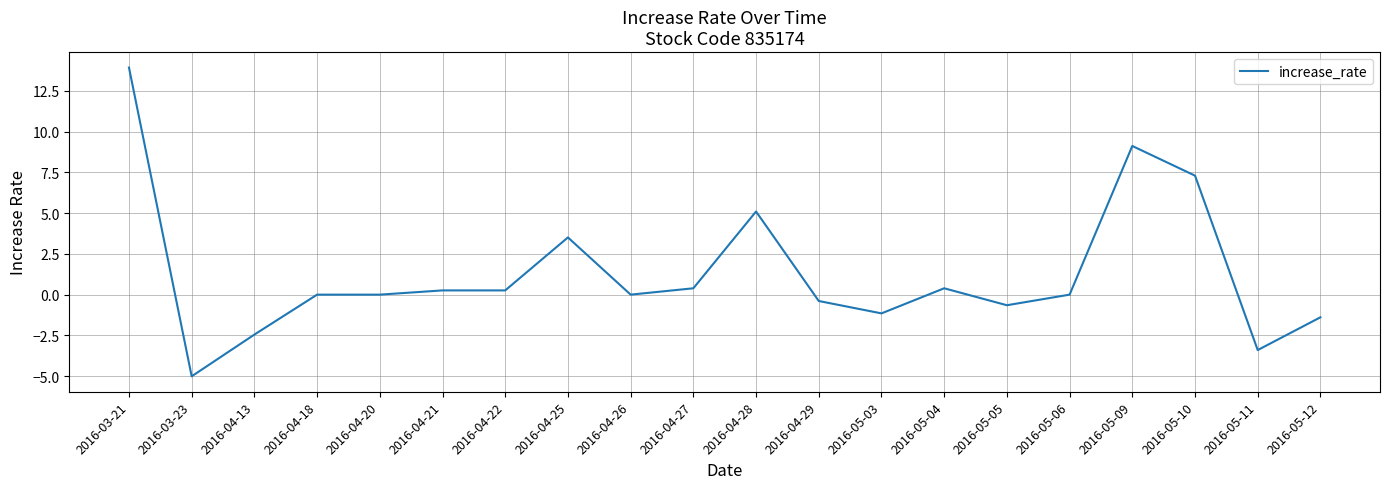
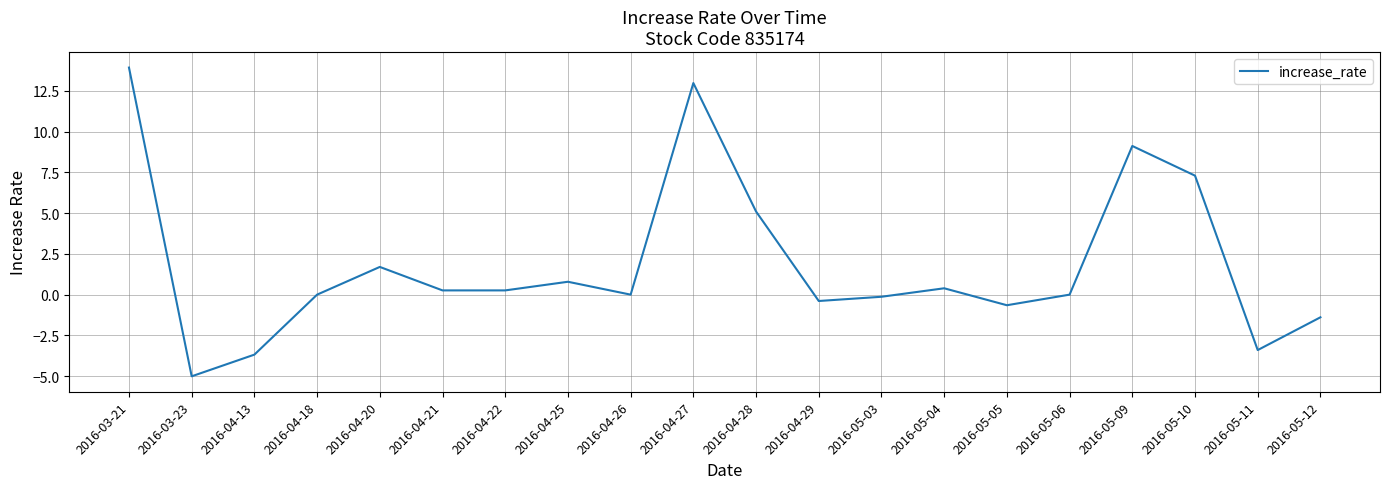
  {
    "2016-03-21": 13.9,
    "2016-03-23": -5.0,
-   "2016-04-13": -2.5,
+   "2016-04-13": -3.7,
    "2016-04-18": 0.0,
-   "2016-04-20": 0.0,
+   "2016-04-20": 1.7,
    "2016-04-21": 0.3,
    "2016-04-22": 0.3,
-   "2016-04-25": 3.5,
+   "2016-04-25": 0.8,
    "2016-04-26": 0.0,
-   "2016-04-27": 0.4,
+   "2016-04-27": 13.0,
    "2016-04-28": 5.1,
    "2016-04-29": -0.4,
-   "2016-05-03": -1.2,
+   "2016-05-03": -0.1,
    "2016-05-04": 0.4,
    "2016-05-05": -0.7,
    "2016-05-06": 0.0,
    "2016-05-09": 9.1,
    "2016-05-10": 7.3,
    "2016-05-11": -3.4,
    "2016-05-12": -1.4
  }
